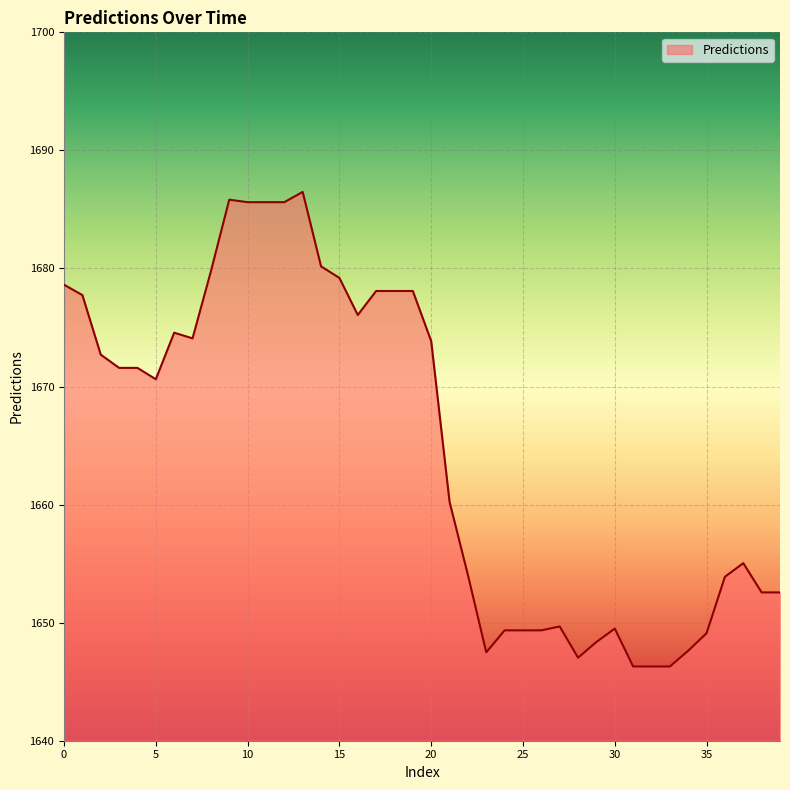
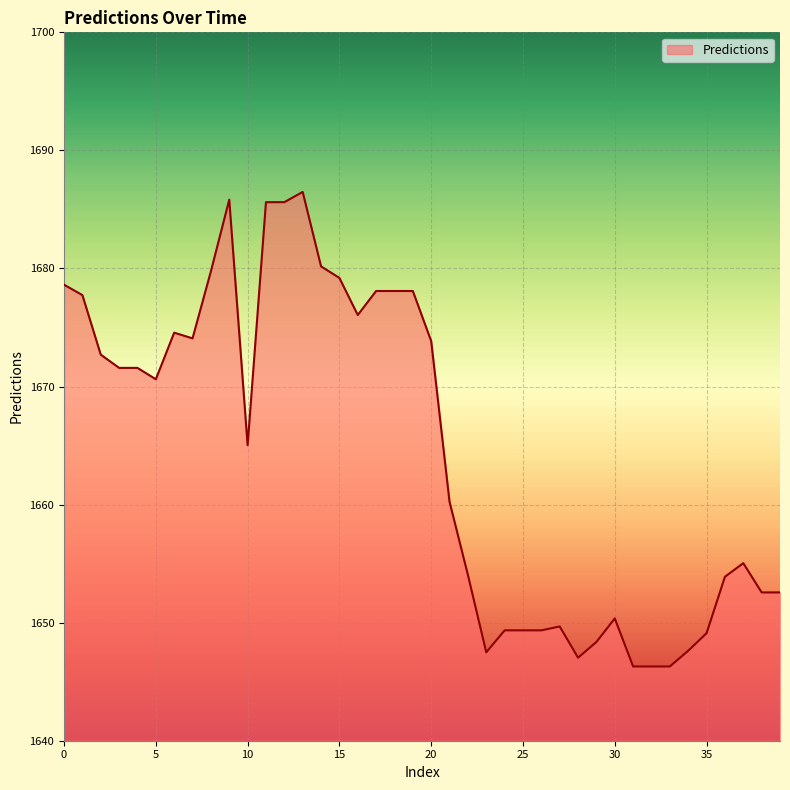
  {
    "0": 1678.6,
    "5": 1670.6,
-   "10": 1685.6,
+   "10": 1665.0,
    "15": 1679.2,
    "20": 1673.8,
    "25": 1649.3,
-   "30": 1649.5,
+   "30": 1650.4,
    "35": 1649.1
  }
